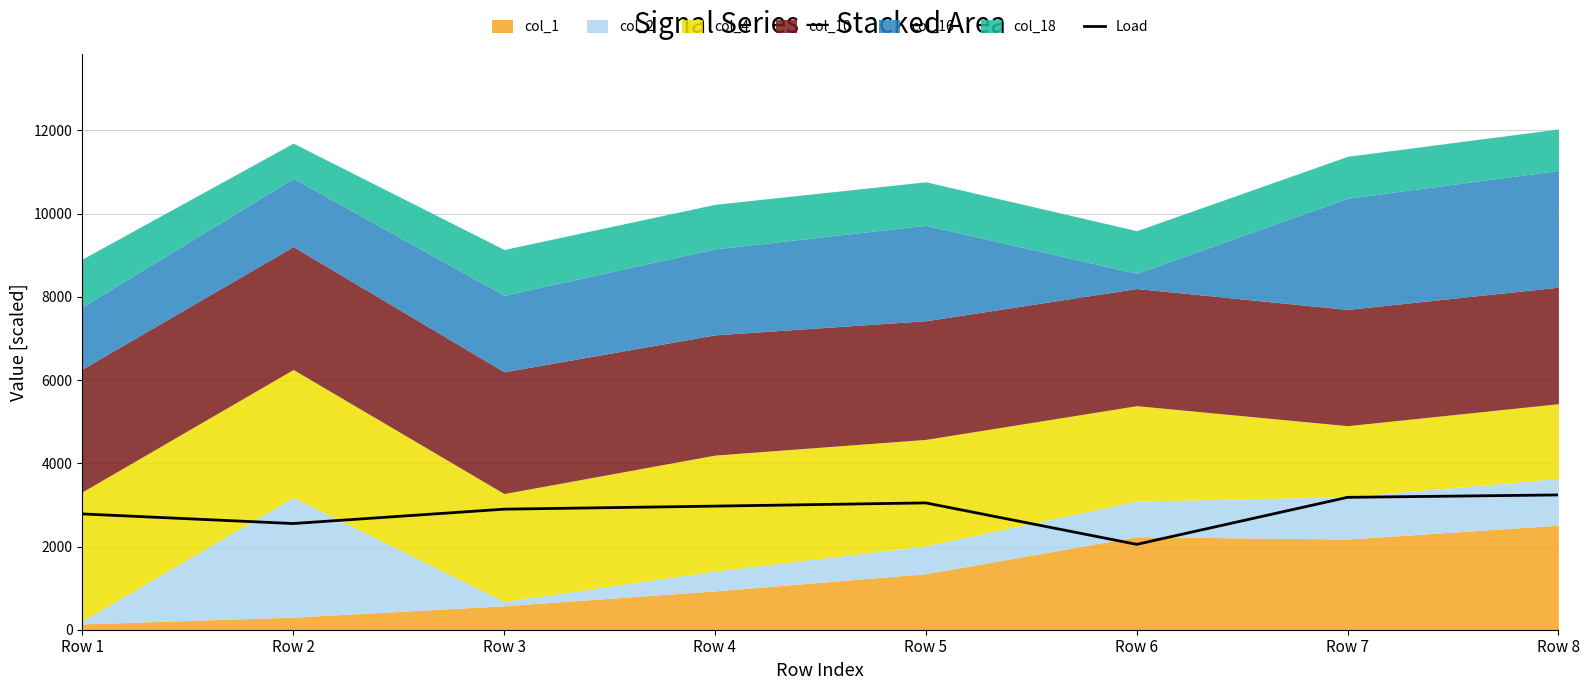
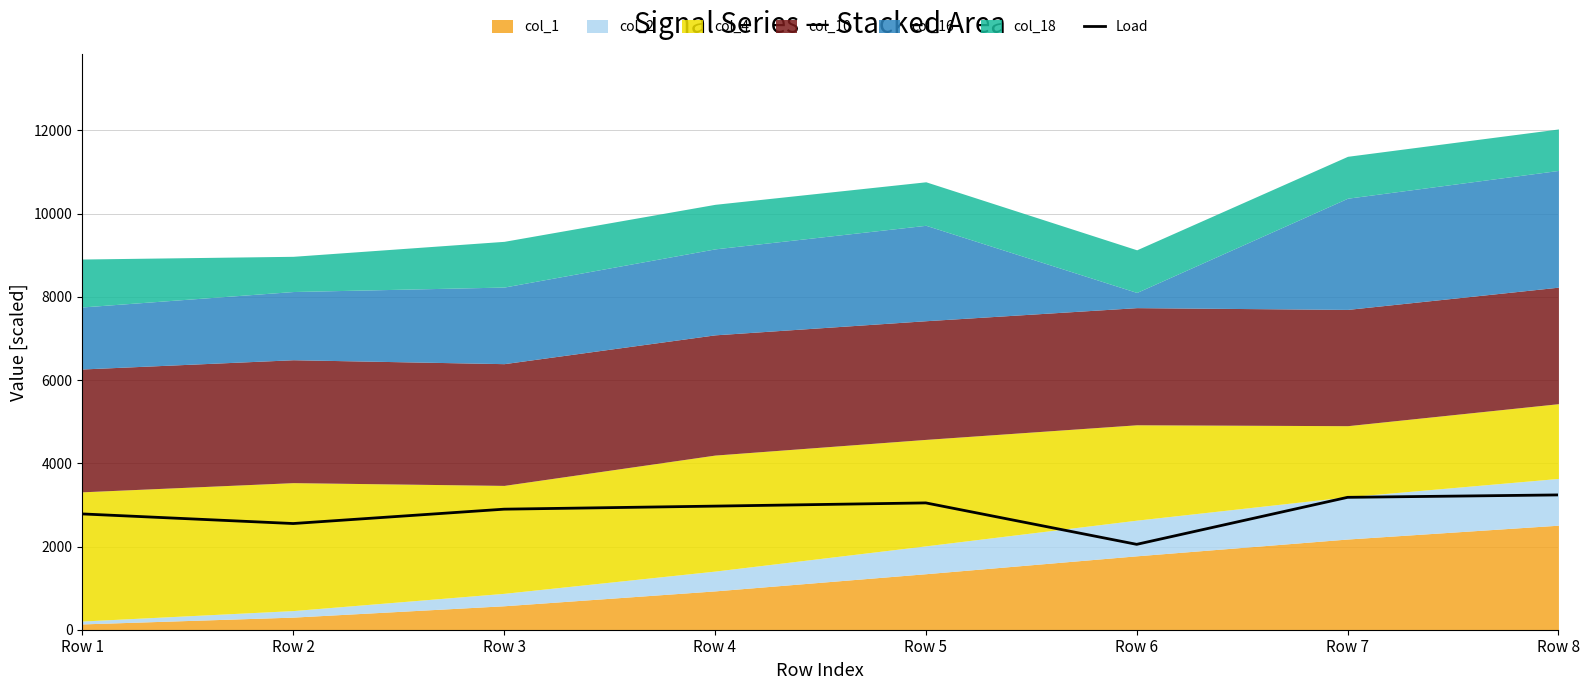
  {
    "Load": {
      "Row 1": 2800,
      "Row 2": 2600,
      "Row 3": 2900,
      "Row 4": 3000,
      "Row 5": 3000,
      "Row 6": 2100,
      "Row 8": 3200
    },
    "col_1": {
      "Row 1": 100,
      "Row 2": 300,
      "Row 3": 600,
      "Row 4": 900,
      "Row 5": 1300,
-     "Row 6": 2200,
+     "Row 6": 1800,
      "Row 7": 2200,
      "Row 8": 2500
    },
    "col_2": {
      "Row 1": 100,
-     "Row 2": 2900,
-     "Row 3": 100,
+     "Row 2": 200,
+     "Row 3": 300,
      "Row 4": 500,
      "Row 5": 700,
      "Row 6": 900,
      "Row 8": 1100
    },
    "col_4": {
      "Row 1": 3100,
      "Row 2": 3100,
      "Row 3": 2600,
      "Row 4": 2800,
      "Row 5": 2600,
      "Row 6": 2300,
      "Row 7": 1700,
      "Row 8": 1800
    },
    "col_10": {
      "Row 1": 3000,
      "Row 2": 3000,
      "Row 3": 2900,
      "Row 4": 2900,
      "Row 5": 2900,
      "Row 6": 2800,
      "Row 7": 2800,
      "Row 8": 2800
    },
    "col_16": {
      "Row 1": 1500,
      "Row 2": 1600,
      "Row 3": 1800,
      "Row 4": 2100,
      "Row 5": 2300,
      "Row 6": 400,
      "Row 7": 2700,
      "Row 8": 2800
    },
    "col_18": {
      "Row 1": 1200,
      "Row 2": 800,
      "Row 3": 1100,
      "Row 4": 1100,
      "Row 5": 1000,
      "Row 6": 1000,
      "Row 7": 1000,
      "Row 8": 1000
    }
  }
